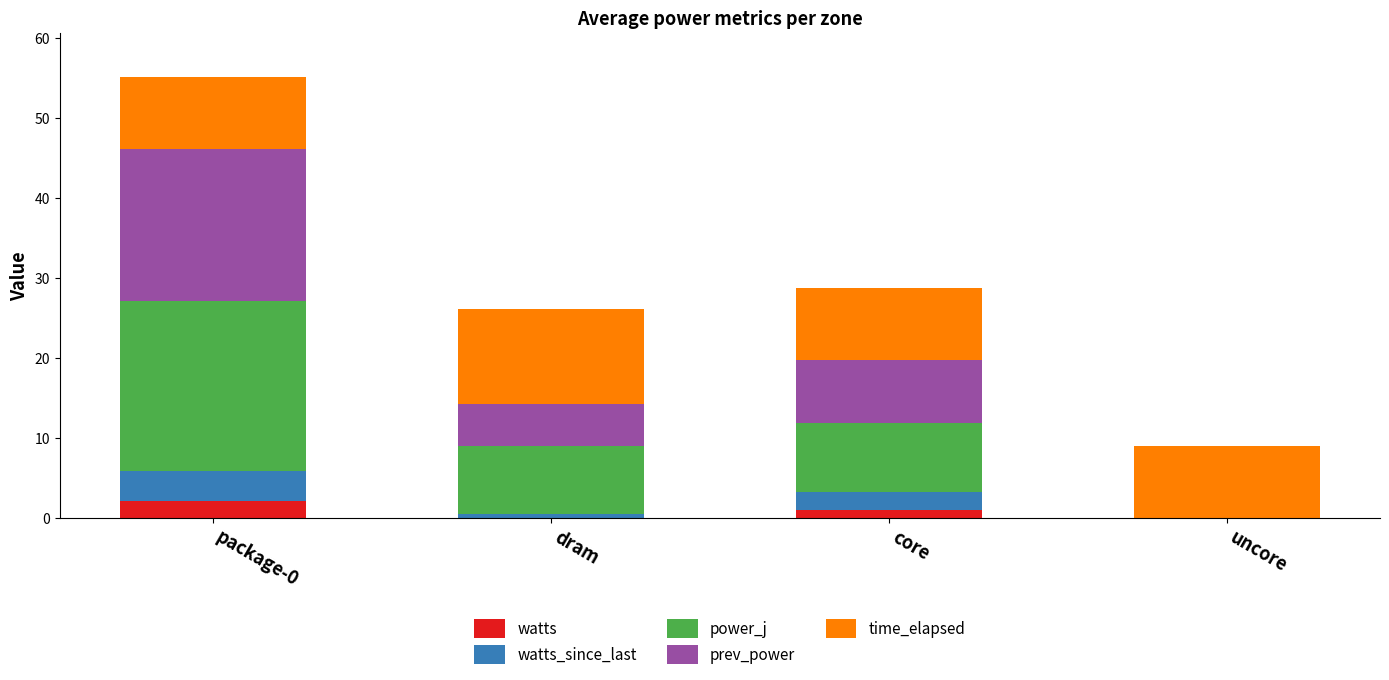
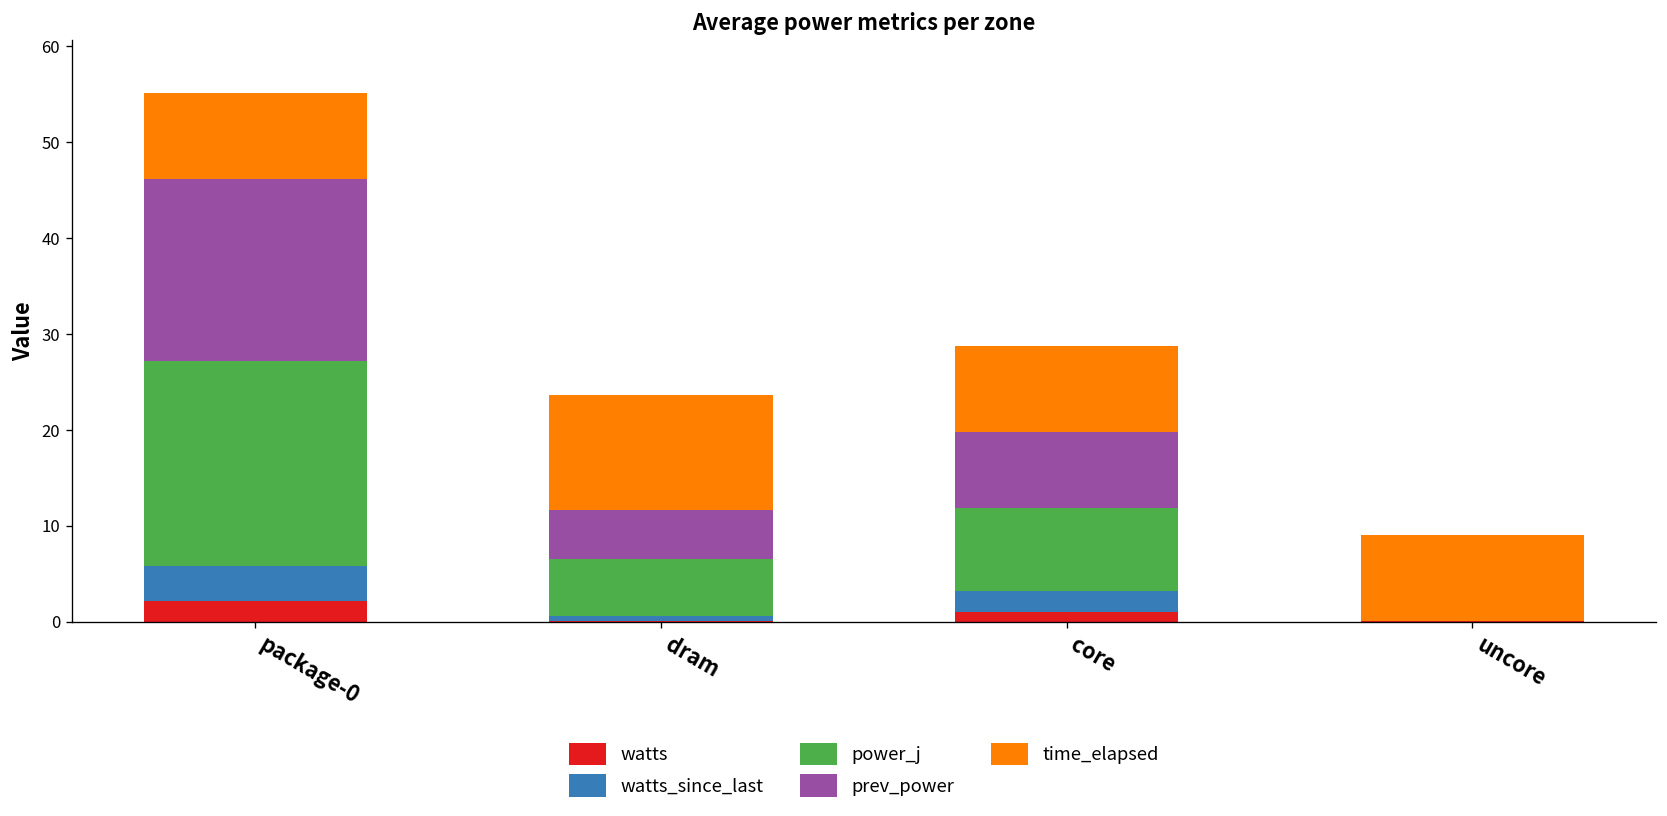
  {
    "watts": {
      "package-0": 2,
      "core": 1
    },
    "watts_since_last": {
      "package-0": 4,
      "dram": 0,
      "core": 2
    },
    "power_j": {
      "package-0": 21,
-     "dram": 8,
+     "dram": 6,
      "core": 9
    },
    "prev_power": {
      "package-0": 19,
      "dram": 5,
      "core": 8
    },
    "time_elapsed": {
      "package-0": 9,
      "dram": 12,
      "core": 9,
      "uncore": 9
    }
  }
